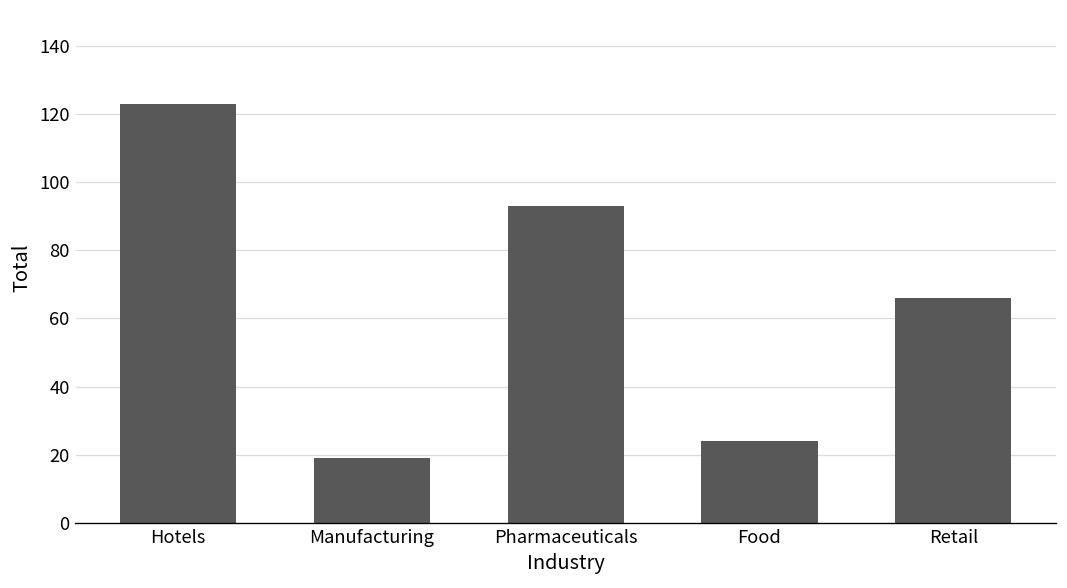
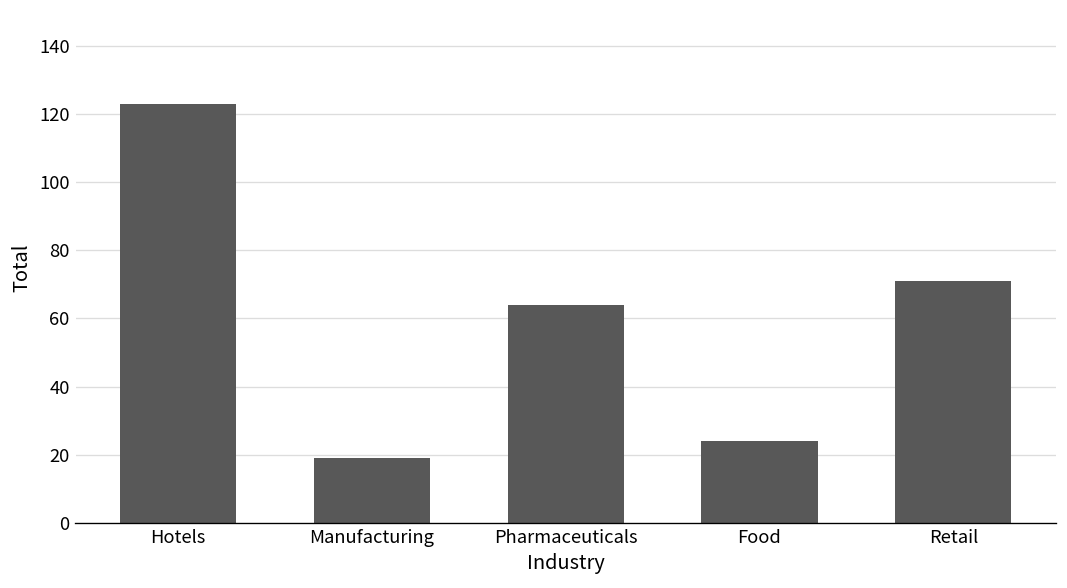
  {
    "Hotels": 123,
    "Manufacturing": 19,
-   "Pharmaceuticals": 93,
+   "Pharmaceuticals": 64,
    "Food": 24,
-   "Retail": 66
+   "Retail": 71
  }
